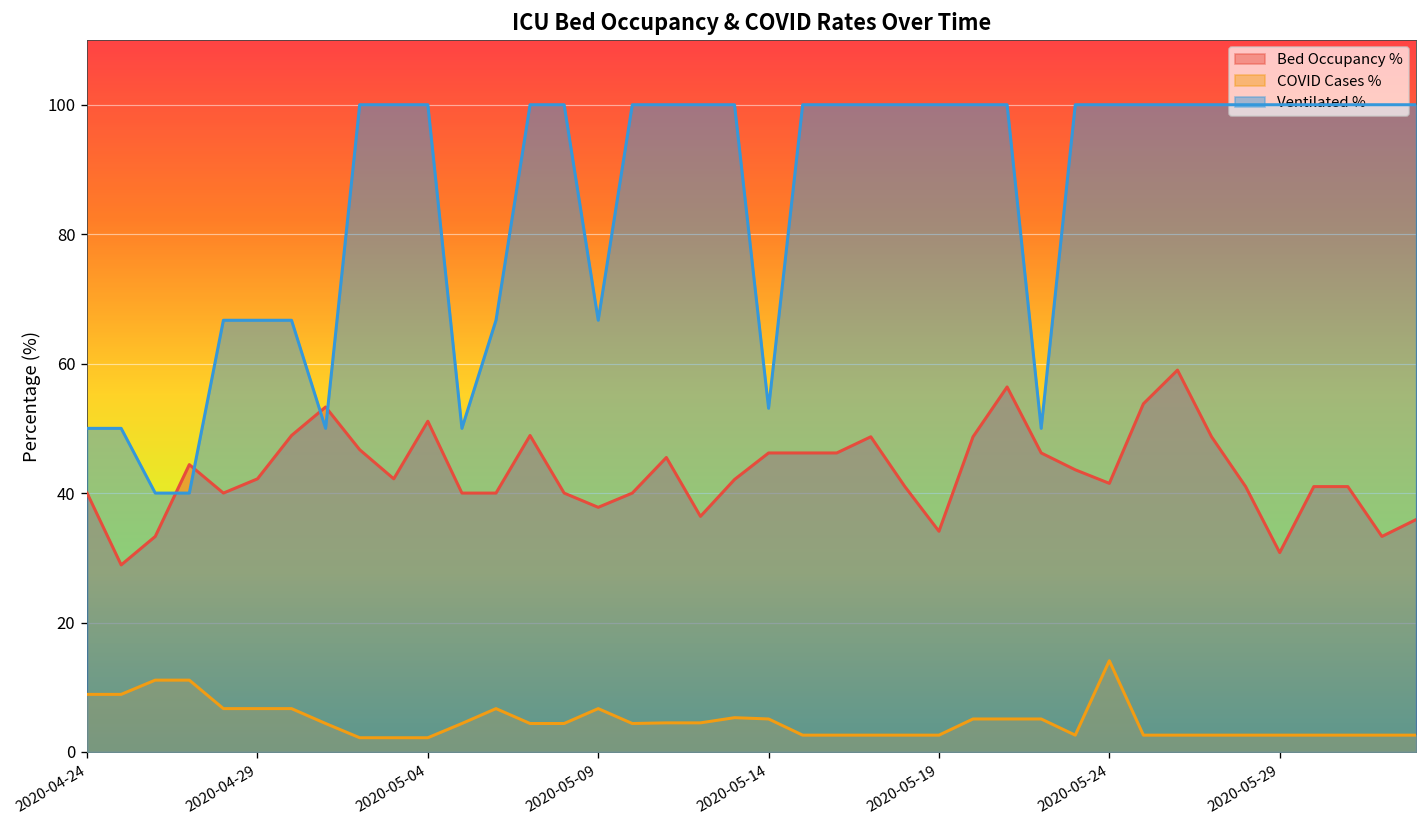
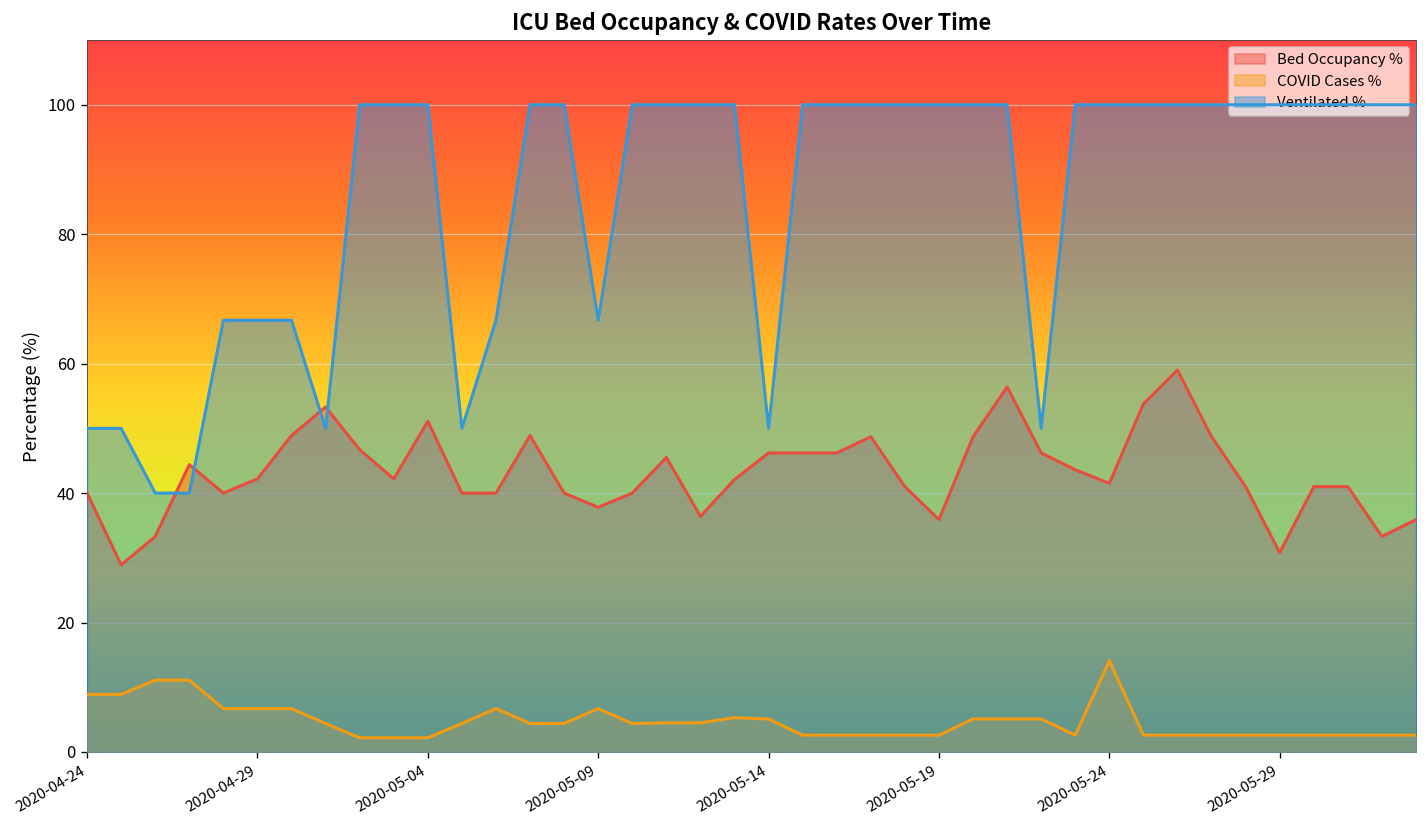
  {
    "Bed Occupancy %": {
      "2020-04-24": 40,
      "2020-04-29": 42,
      "2020-05-04": 51,
      "2020-05-09": 38,
      "2020-05-14": 46,
-     "2020-05-19": 34,
+     "2020-05-19": 36,
      "2020-05-24": 42,
      "2020-05-29": 31
    },
    "COVID Cases %": {
      "2020-04-24": 9,
      "2020-04-29": 7,
      "2020-05-04": 2,
      "2020-05-09": 7,
      "2020-05-14": 5,
      "2020-05-19": 3,
      "2020-05-24": 14,
      "2020-05-29": 3
    },
    "Ventilated %": {
      "2020-04-24": 50,
      "2020-04-29": 67,
      "2020-05-04": 100,
      "2020-05-09": 67,
-     "2020-05-14": 53,
+     "2020-05-14": 50,
      "2020-05-19": 100,
      "2020-05-24": 100
    }
  }
